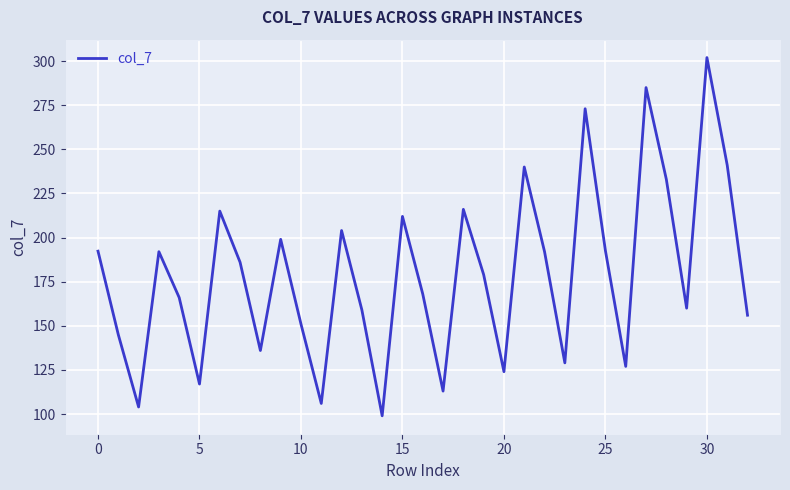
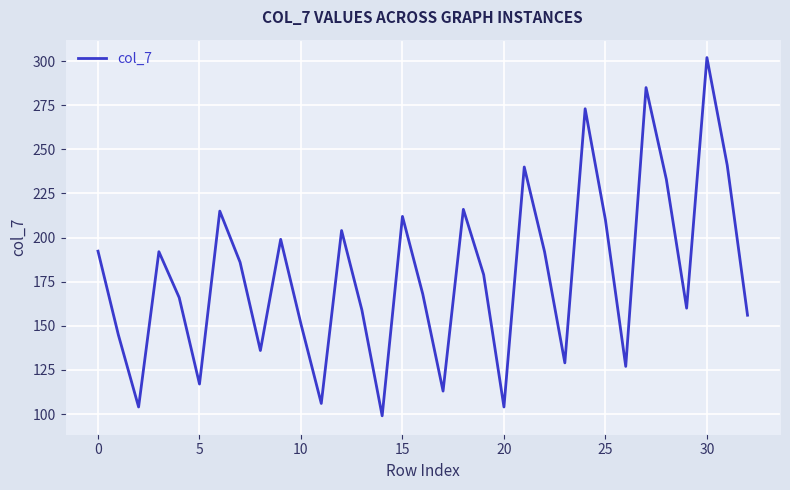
  {
    "0": 192,
    "5": 117,
    "10": 151,
    "15": 212,
-   "20": 124,
-   "25": 193,
+   "20": 104,
+   "25": 210,
    "30": 302
  }
